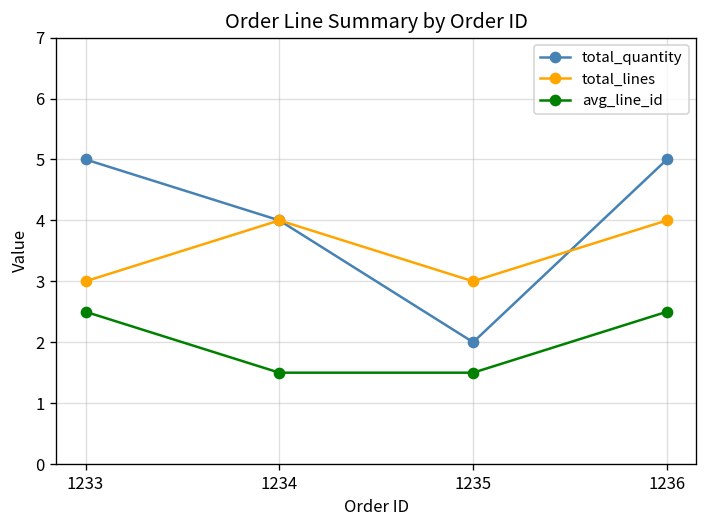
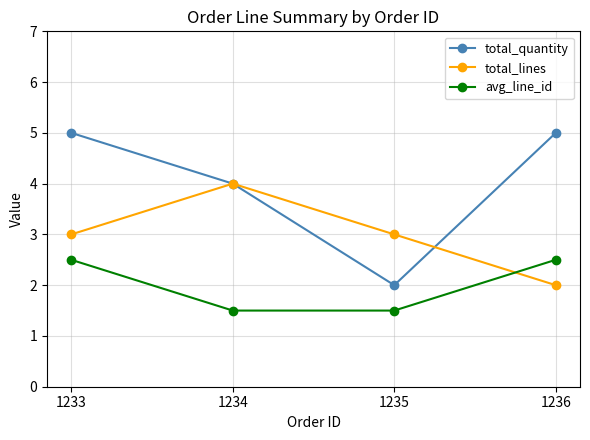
  {
    "total_quantity": {
      "1233": 5,
      "1235": 2,
      "1236": 5
    },
    "total_lines": {
      "1233": 3,
      "1235": 3,
-     "1236": 4
+     "1236": 2
    },
    "avg_line_id": {
      "1233": 2.5,
      "1234": 1.5,
      "1235": 1.5,
      "1236": 2.5
    }
  }
